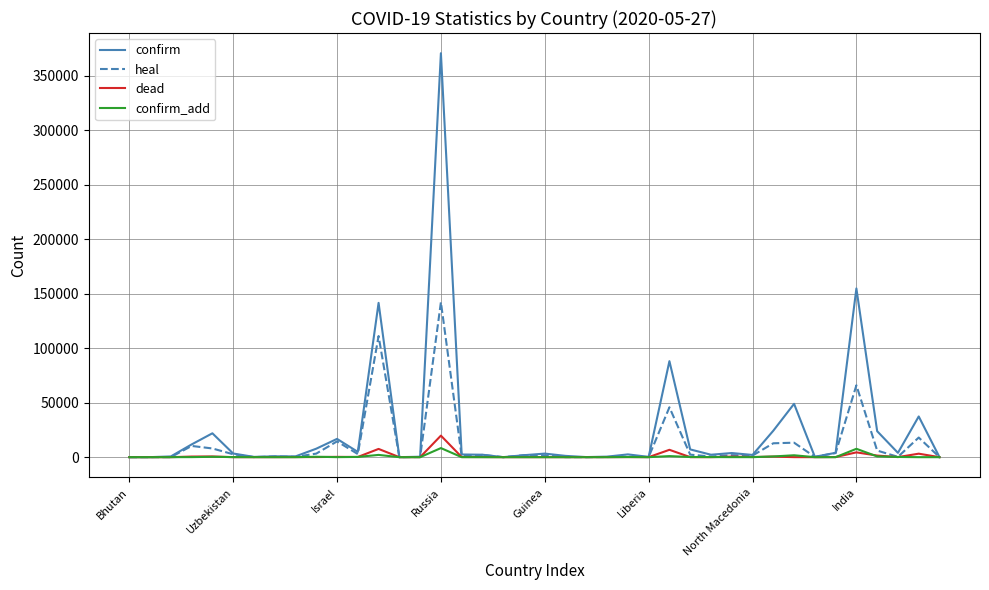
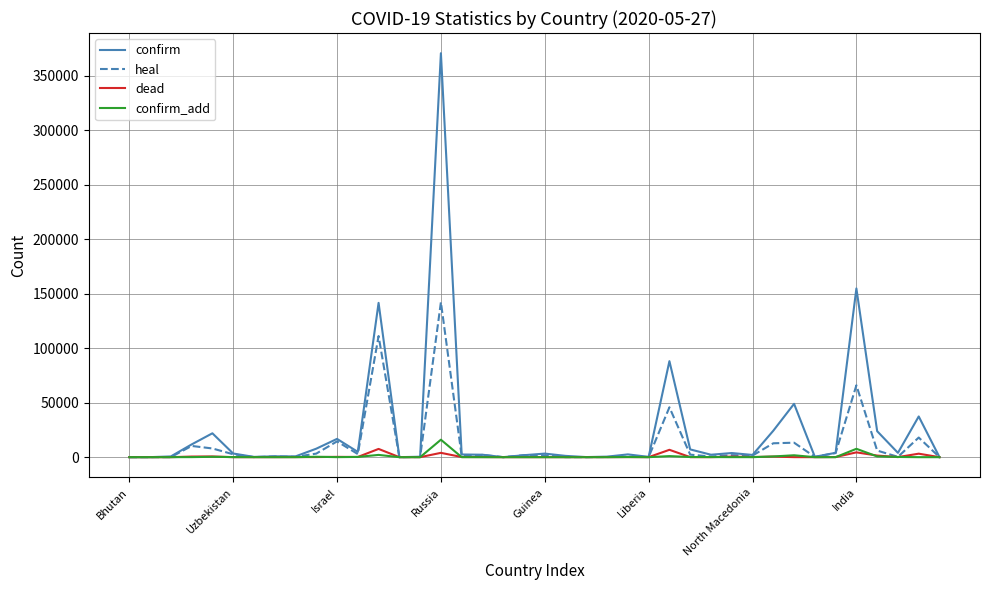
  {
    "dead": {
-     "Russia": 20000,
+     "Russia": 4000,
      "India": 4000
    },
    "confirm_add": {
-     "Russia": 8000,
+     "Russia": 16000,
      "India": 8000
    }
  }
